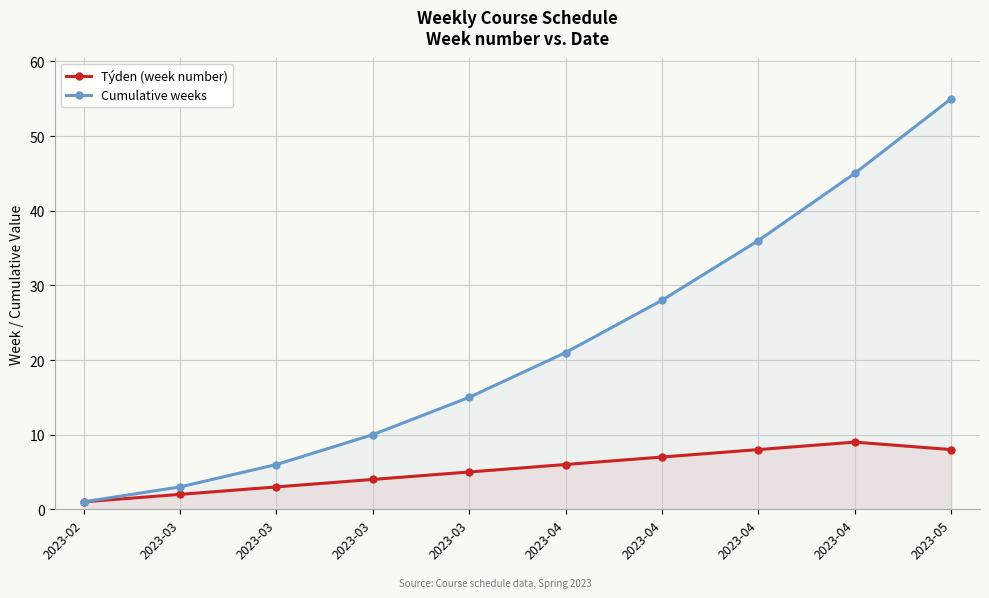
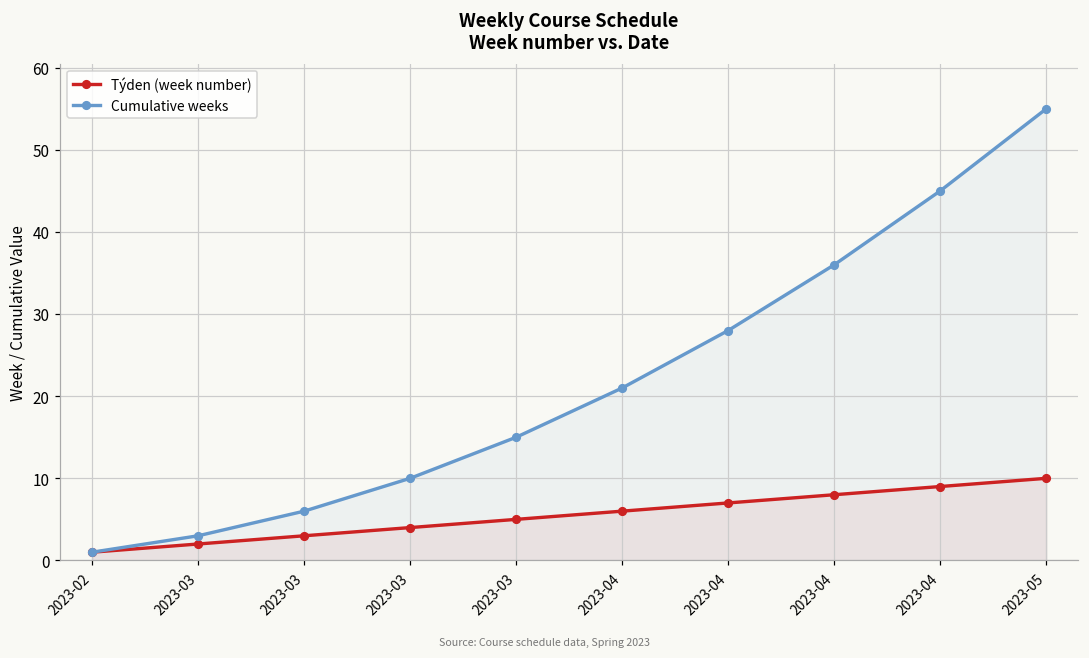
  {
    "Týden (week number)": {
-     "2023-05": 8
+     "2023-05": 10
    },
    "Cumulative weeks": {
      "2023-05": 55
    }
  }
